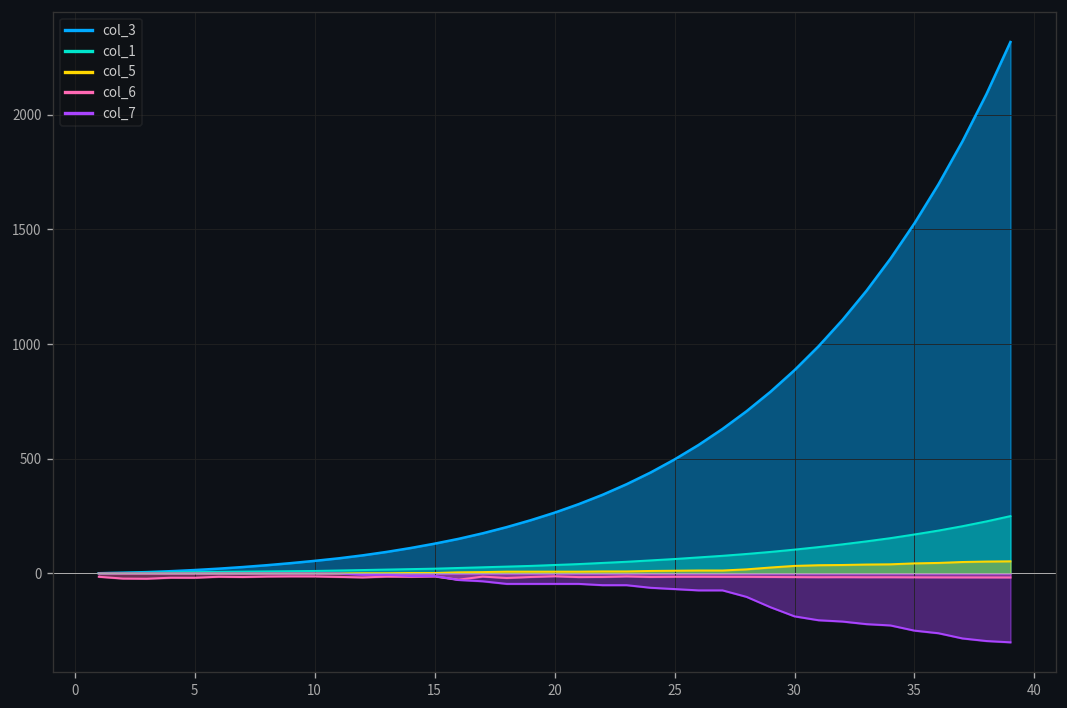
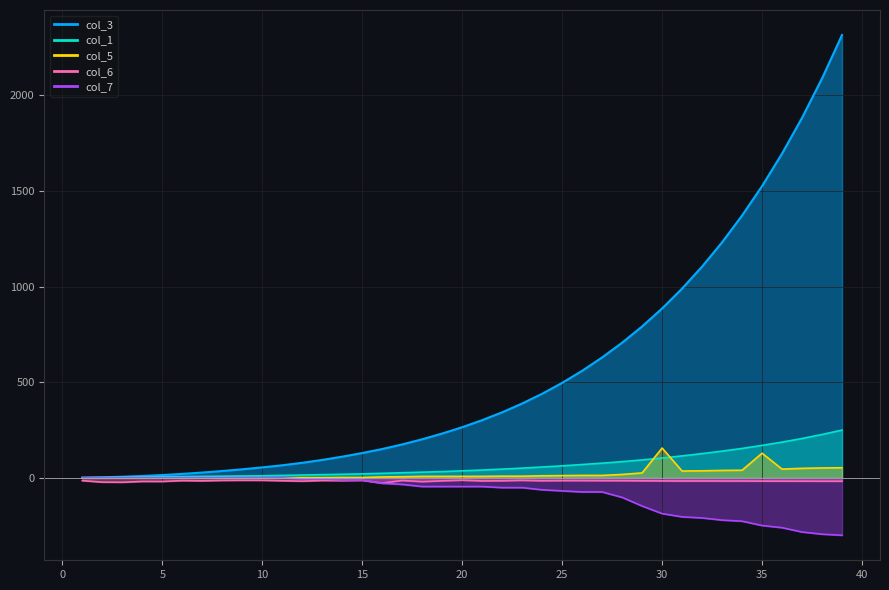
  {
    "col_5": {
-     "30": 30,
-     "35": 40
+     "30": 160,
+     "35": 130
    }
  }
